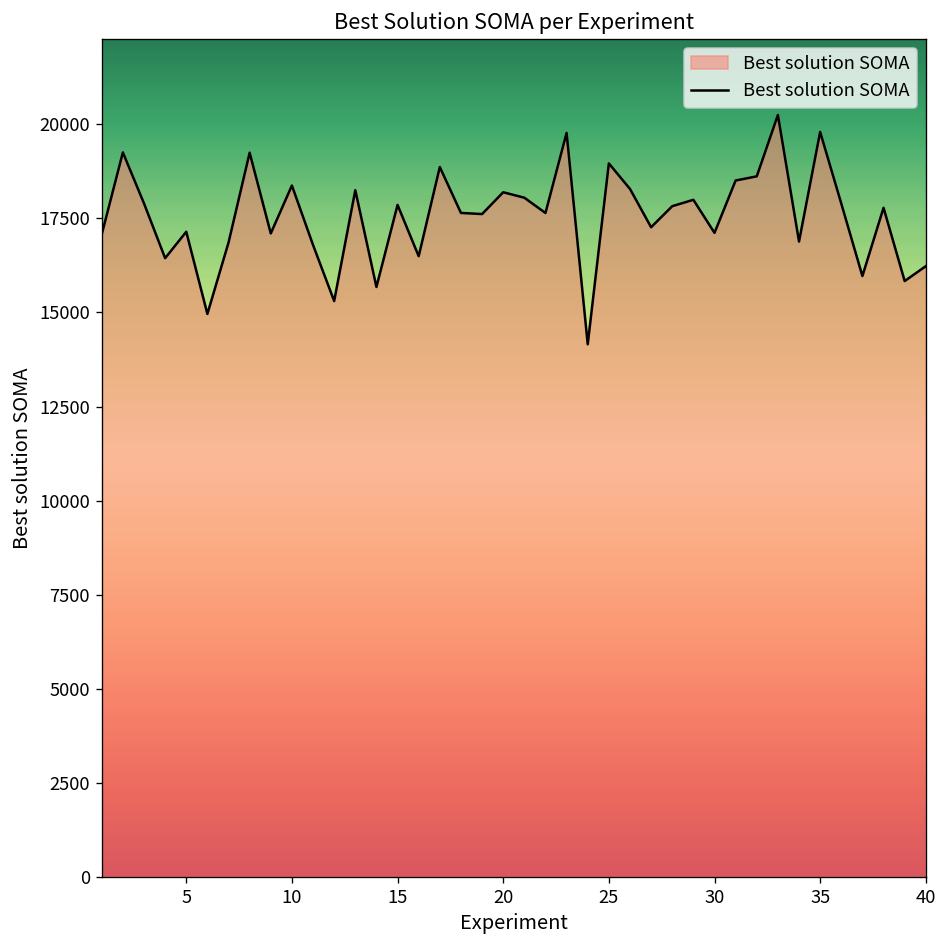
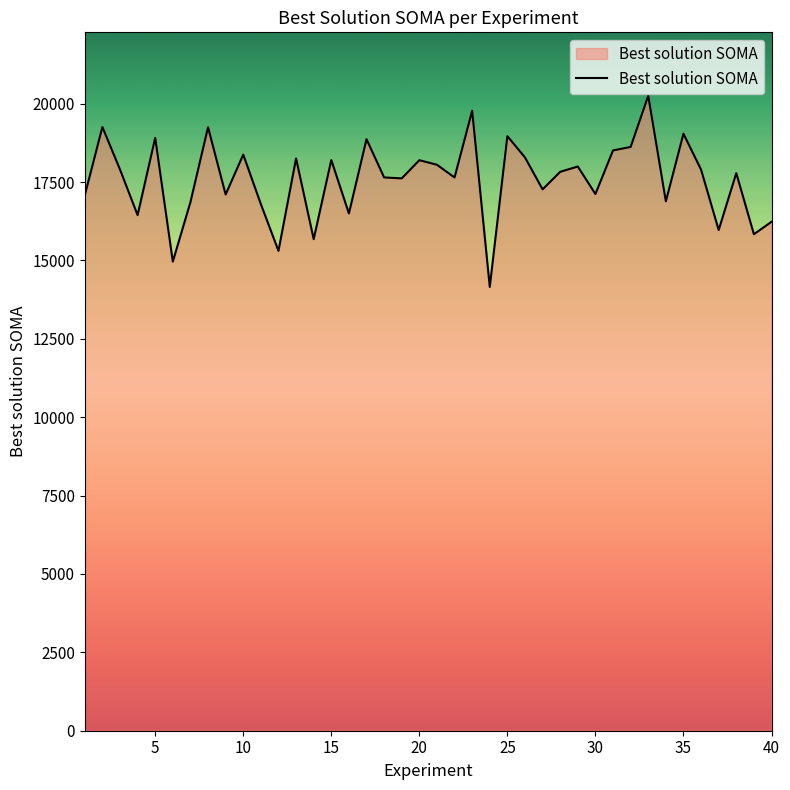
  {
-   "5": 17100,
+   "5": 18900,
    "10": 18400,
-   "15": 17900,
+   "15": 18200,
    "20": 18200,
    "25": 19000,
    "30": 17100,
-   "35": 19800,
+   "35": 19000,
    "40": 16200
  }
